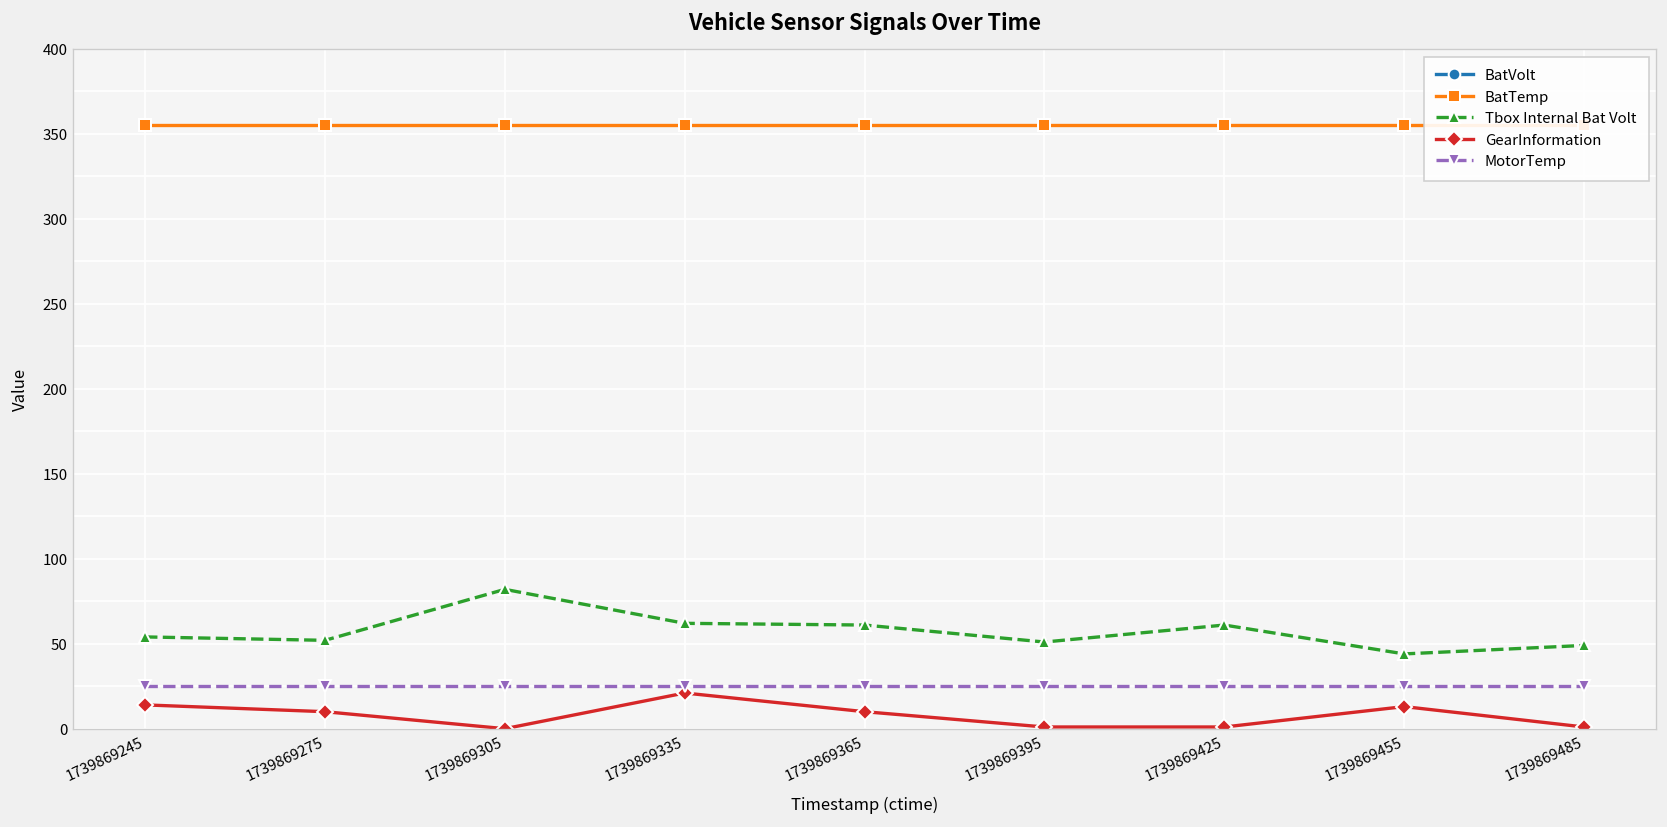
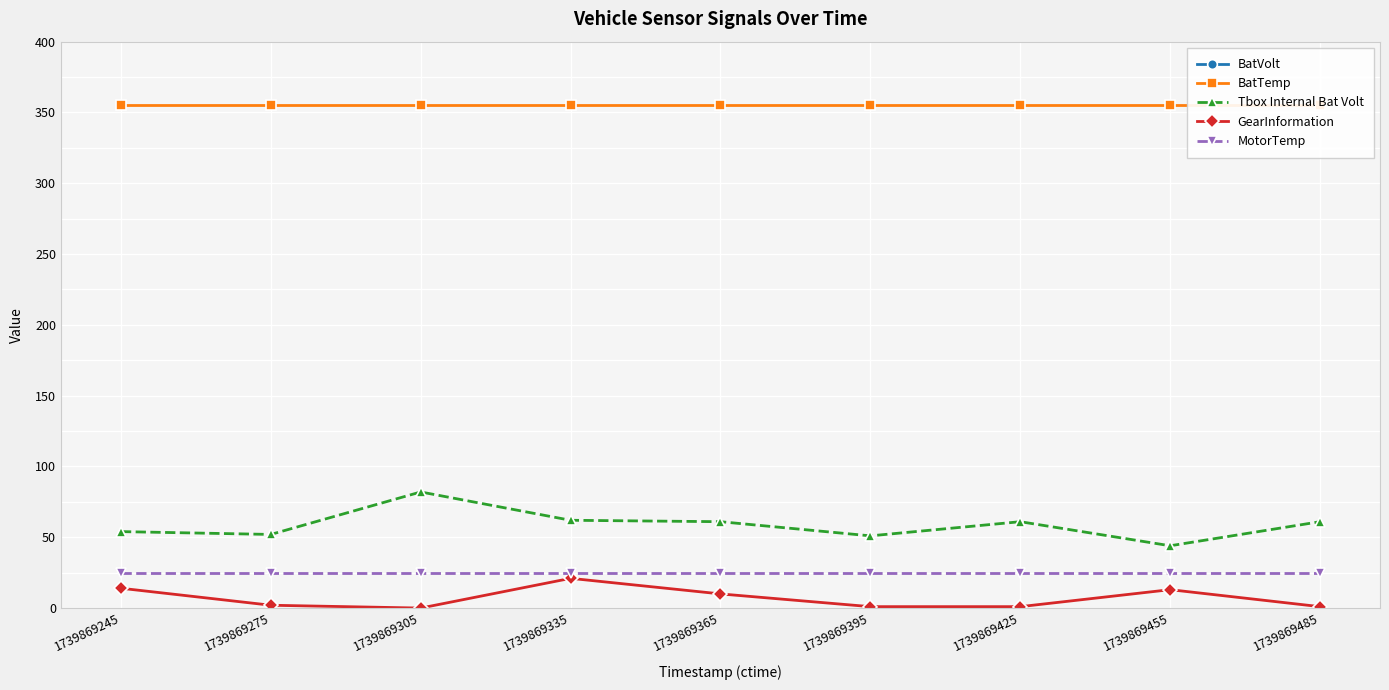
  {
    "BatTemp": {
      "1739869245": 355,
      "1739869275": 355,
      "1739869305": 355,
      "1739869335": 355,
      "1739869365": 355,
      "1739869395": 355,
      "1739869425": 355,
      "1739869455": 355
    },
    "Tbox Internal Bat Volt": {
      "1739869245": 54,
      "1739869275": 52,
      "1739869305": 82,
      "1739869335": 62,
      "1739869365": 61,
      "1739869395": 51,
      "1739869425": 61,
      "1739869455": 44,
-     "1739869485": 49
+     "1739869485": 61
    },
    "GearInformation": {
      "1739869245": 14,
-     "1739869275": 10,
+     "1739869275": 2,
      "1739869305": 0,
      "1739869335": 21,
      "1739869365": 10,
      "1739869395": 1,
      "1739869425": 1,
      "1739869455": 13,
      "1739869485": 1
    },
    "MotorTemp": {
      "1739869245": 25,
      "1739869275": 25,
      "1739869305": 25,
      "1739869335": 25,
      "1739869365": 25,
      "1739869395": 25,
      "1739869425": 25,
      "1739869455": 25,
      "1739869485": 25
    }
  }
